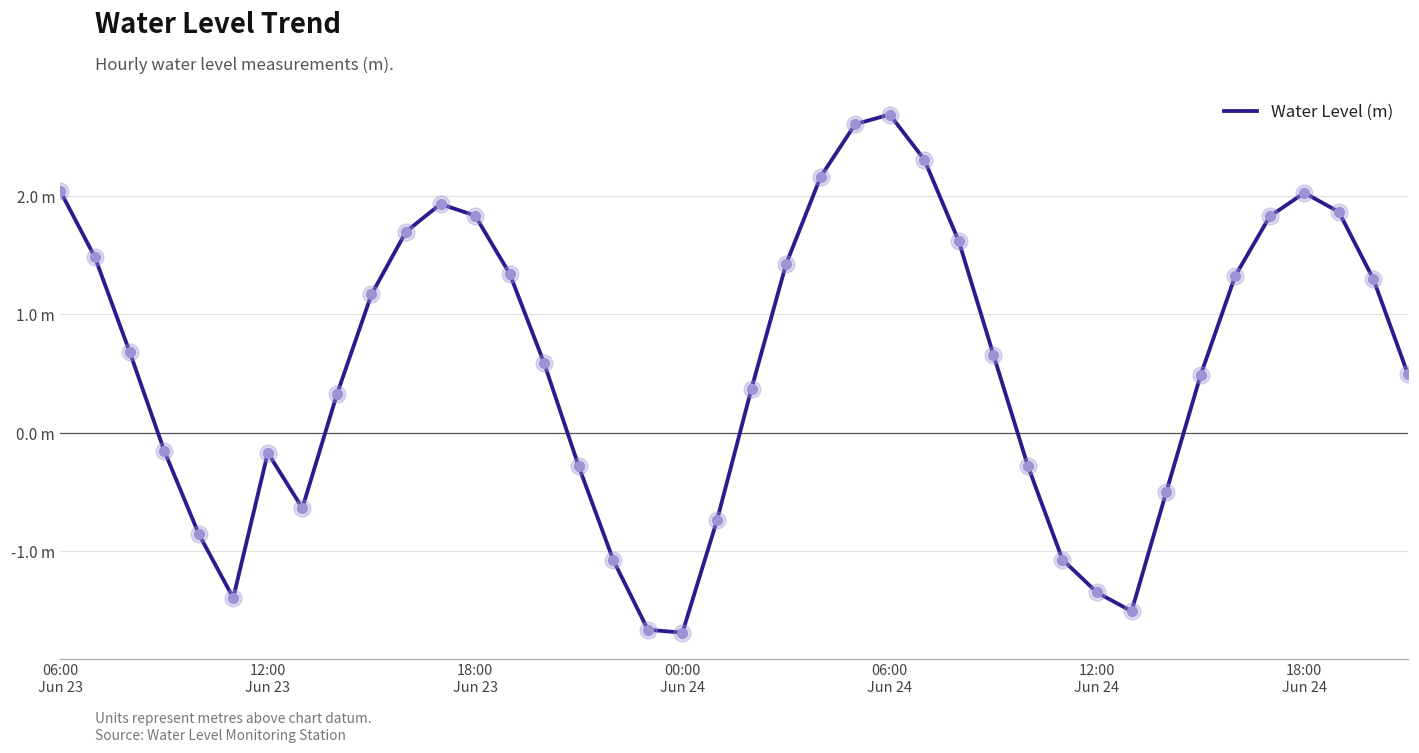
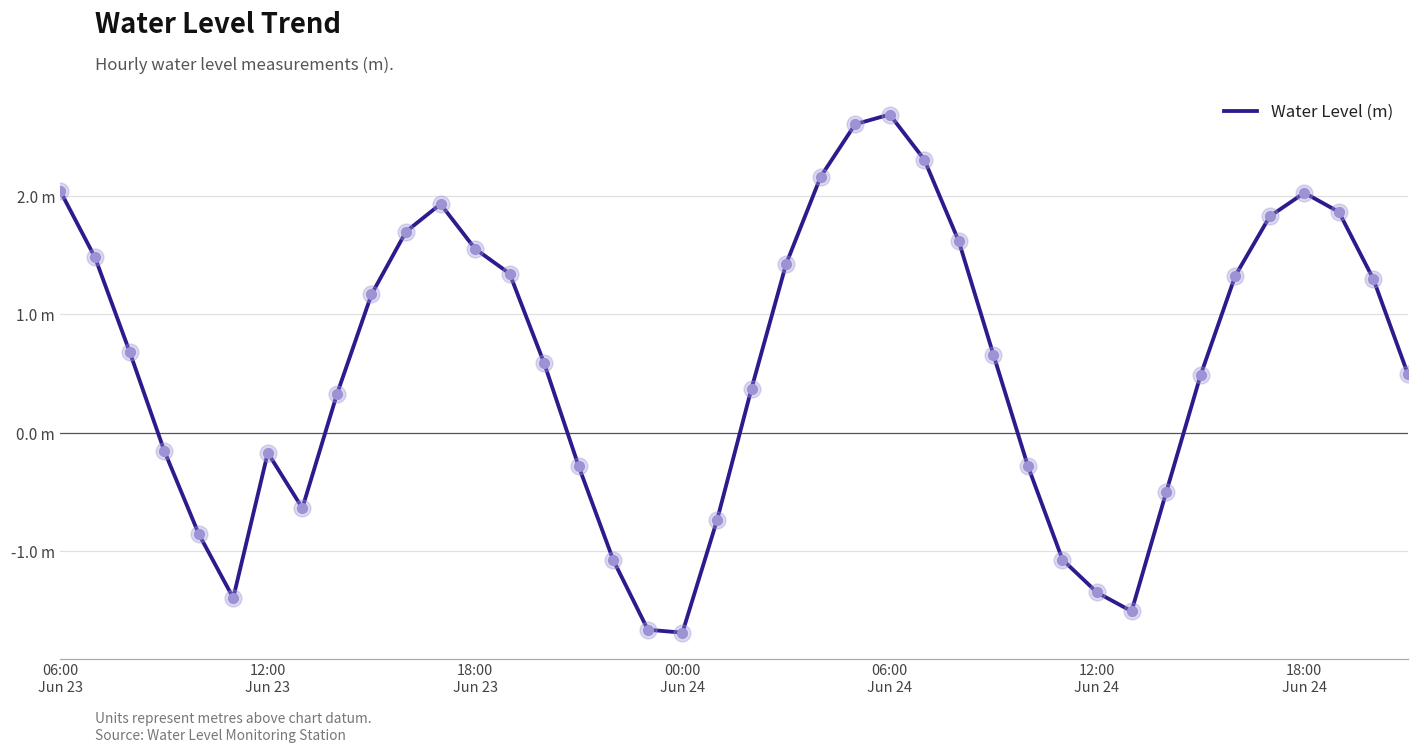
  {
    "06:00 Jun 23": "2.04 m",
    "12:00 Jun 23": "-0.17 m",
-   "18:00 Jun 23": "1.83 m",
+   "18:00 Jun 23": "1.55 m",
    "00:00 Jun 24": "-1.69 m",
    "06:00 Jun 24": "2.69 m",
    "12:00 Jun 24": "-1.35 m",
    "18:00 Jun 24": "2.03 m"
  }
